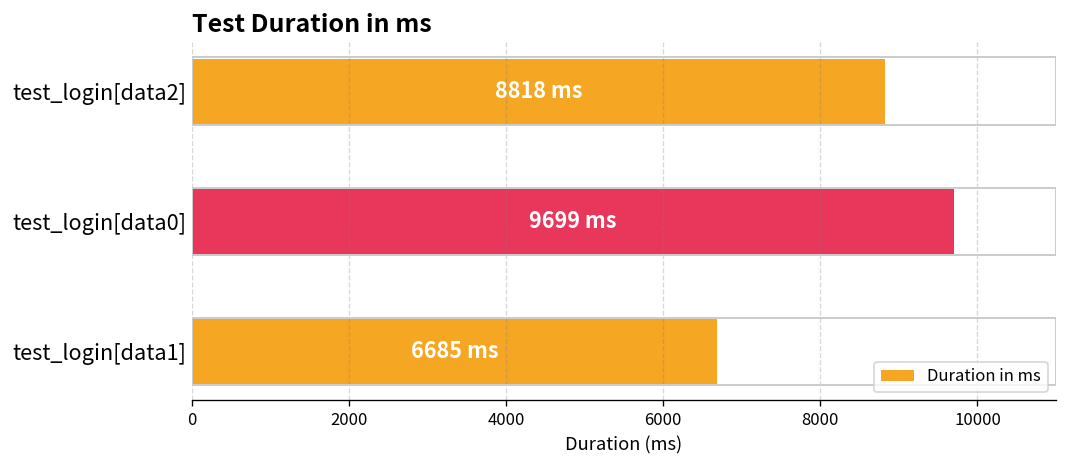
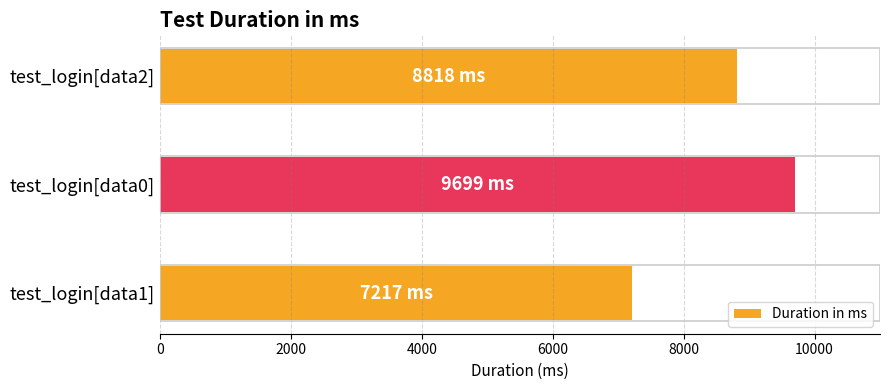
  {
    "test_login[data2]": 8818,
    "test_login[data0]": 9699,
-   "test_login[data1]": 6685
+   "test_login[data1]": 7217
  }
